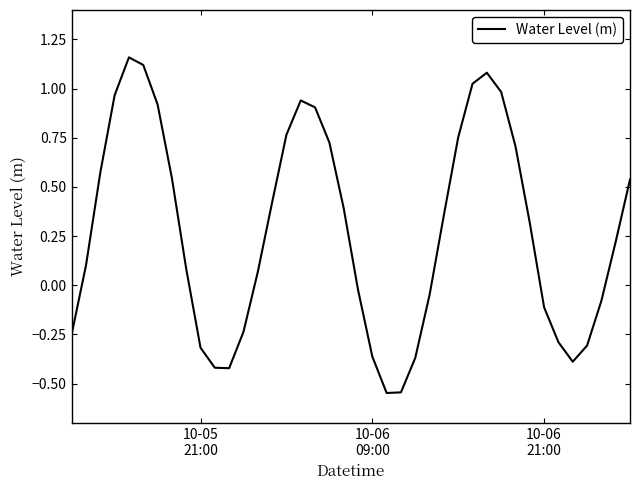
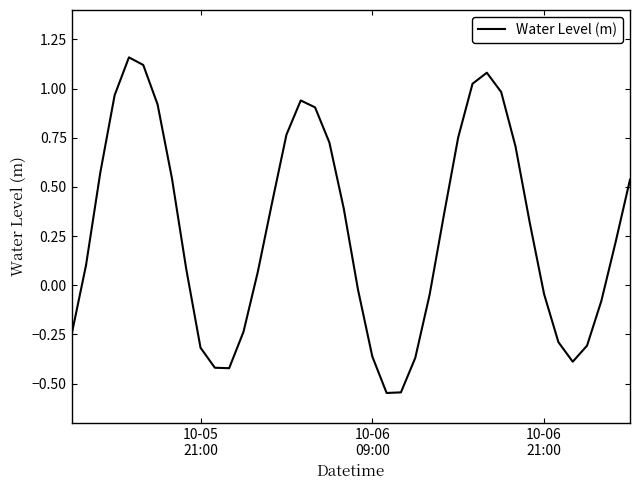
  {
    "10-05 21:00": -0.32,
    "10-06 09:00": -0.36,
-   "10-06 21:00": -0.11
+   "10-06 21:00": -0.04
  }
